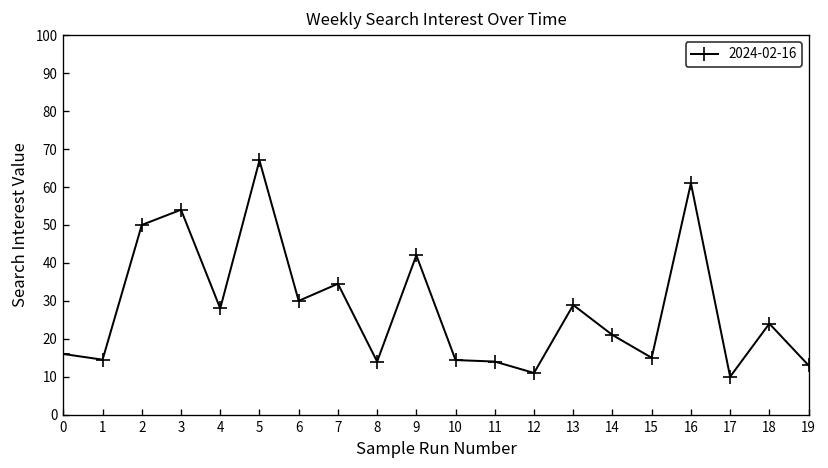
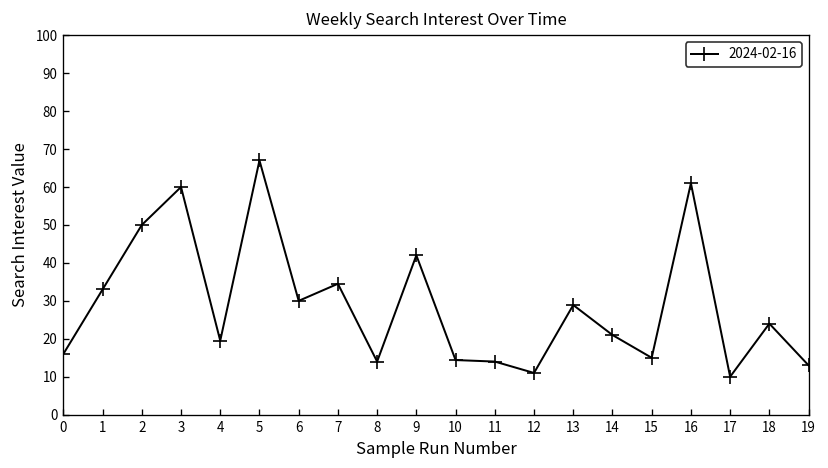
  {
    "0": 16,
-   "1": 15,
+   "1": 33,
    "2": 50,
-   "3": 54,
-   "4": 28,
+   "3": 60,
+   "4": 20,
    "5": 67,
    "6": 30,
    "7": 35,
    "8": 14,
    "9": 42,
    "10": 14,
    "11": 14,
    "12": 11,
    "13": 29,
    "14": 21,
    "15": 15,
    "16": 61,
    "17": 10,
    "18": 24,
    "19": 13
  }
